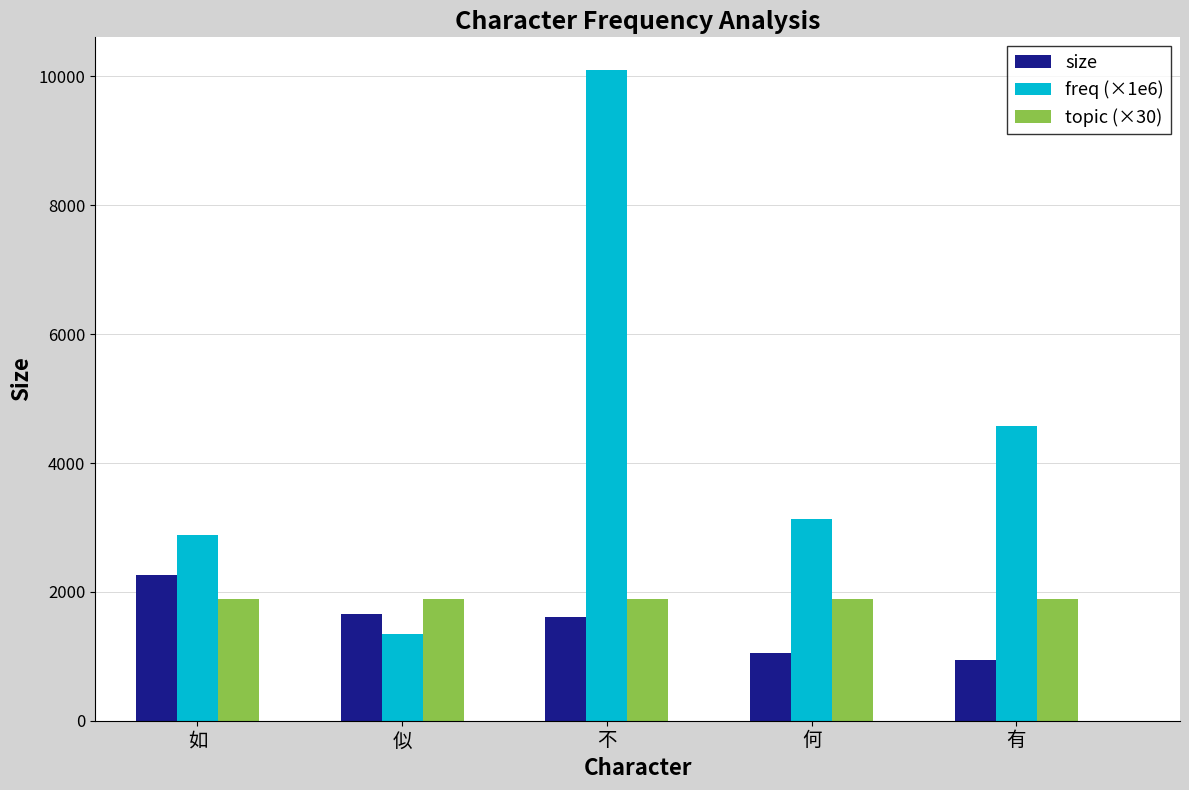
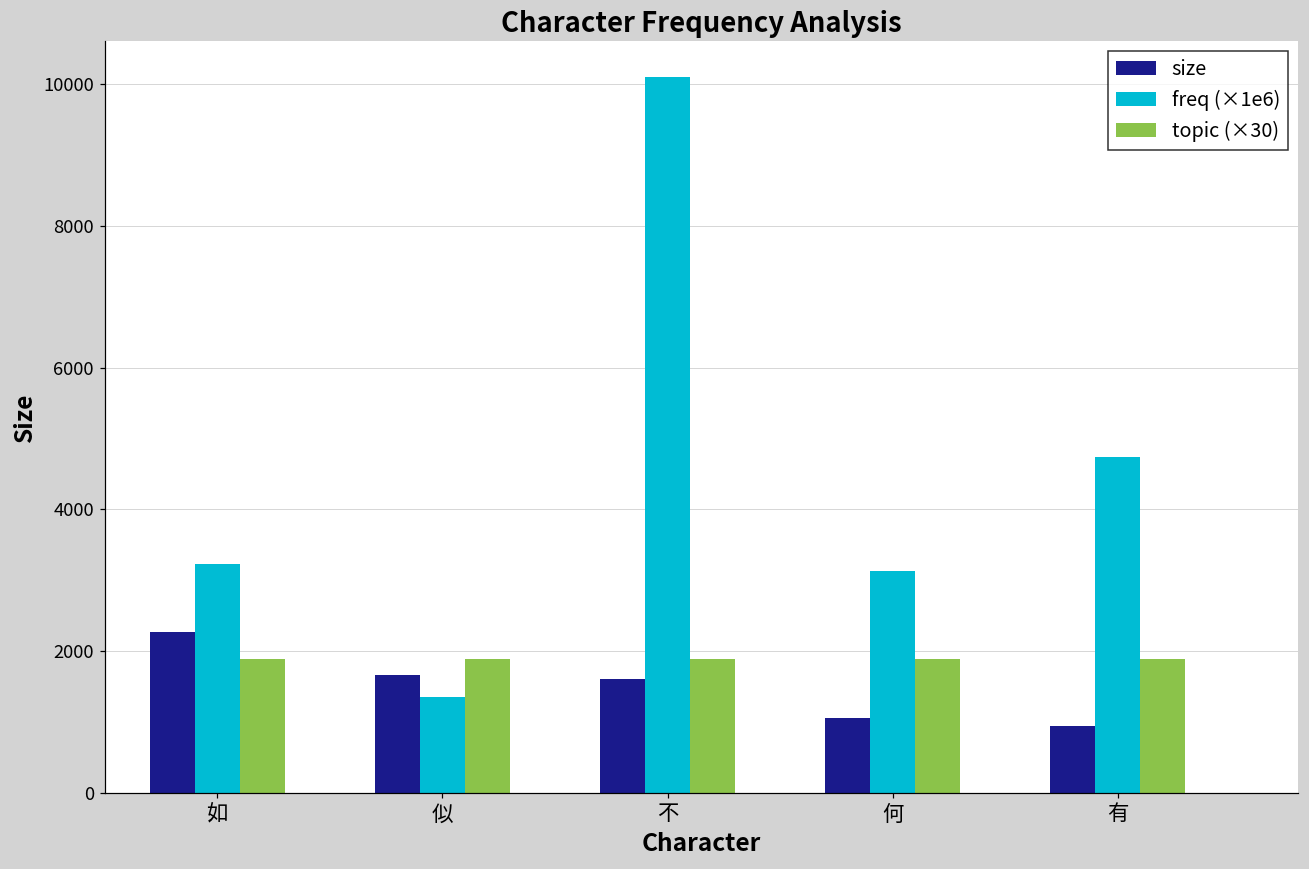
  {
    "size": {
      "如": 2300,
      "似": 1700,
      "不": 1600,
      "何": 1100,
      "有": 900
    },
    "freq (×1e6)": {
-     "如": 2900,
+     "如": 3200,
      "似": 1400,
      "不": 10100,
      "何": 3100,
-     "有": 4600
+     "有": 4700
    },
    "topic (×30)": {
      "如": 1900,
      "似": 1900,
      "不": 1900,
      "何": 1900,
      "有": 1900
    }
  }
